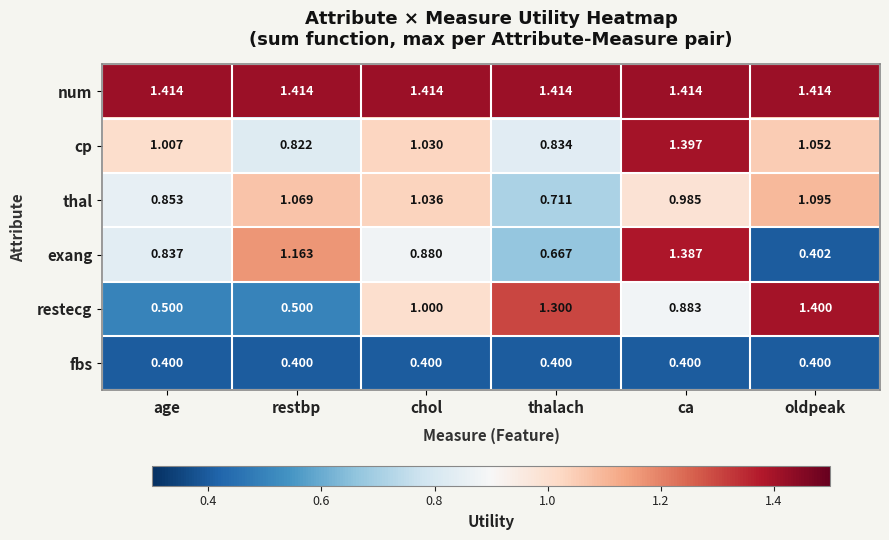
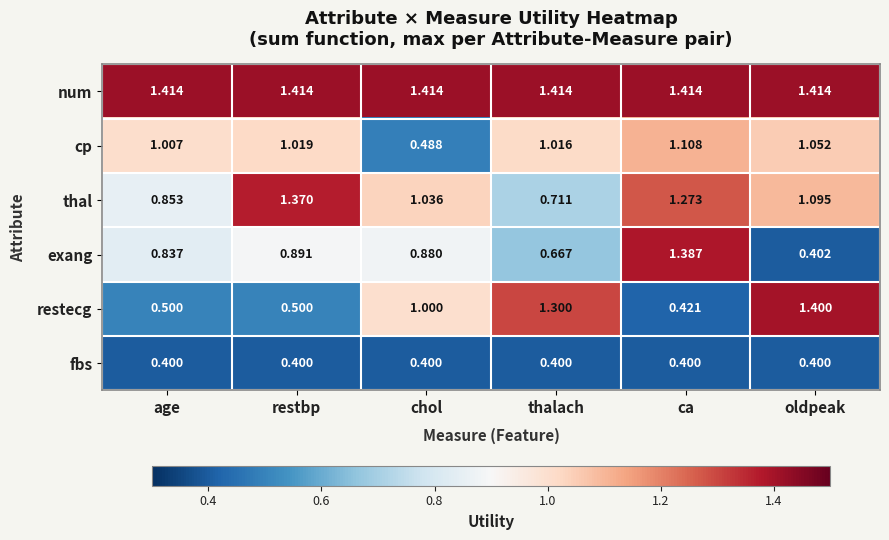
  {
    "num": {
      "age": 1.414,
      "restbp": 1.414,
      "chol": 1.414,
      "thalach": 1.414,
      "ca": 1.414,
      "oldpeak": 1.414
    },
    "cp": {
      "age": 1.007,
-     "restbp": 0.822,
-     "chol": 1.030,
-     "thalach": 0.834,
-     "ca": 1.397,
+     "restbp": 1.019,
+     "chol": 0.488,
+     "thalach": 1.016,
+     "ca": 1.108,
      "oldpeak": 1.052
    },
    "thal": {
      "age": 0.853,
-     "restbp": 1.069,
+     "restbp": 1.370,
      "chol": 1.036,
      "thalach": 0.711,
-     "ca": 0.985,
+     "ca": 1.273,
      "oldpeak": 1.095
    },
    "exang": {
      "age": 0.837,
-     "restbp": 1.163,
+     "restbp": 0.891,
      "chol": 0.880,
      "thalach": 0.667,
      "ca": 1.387,
      "oldpeak": 0.402
    },
    "restecg": {
      "age": 0.500,
      "restbp": 0.500,
      "chol": 1.000,
      "thalach": 1.300,
-     "ca": 0.883,
+     "ca": 0.421,
      "oldpeak": 1.400
    },
    "fbs": {
      "age": 0.400,
      "restbp": 0.400,
      "chol": 0.400,
      "thalach": 0.400,
      "ca": 0.400,
      "oldpeak": 0.400
    }
  }
